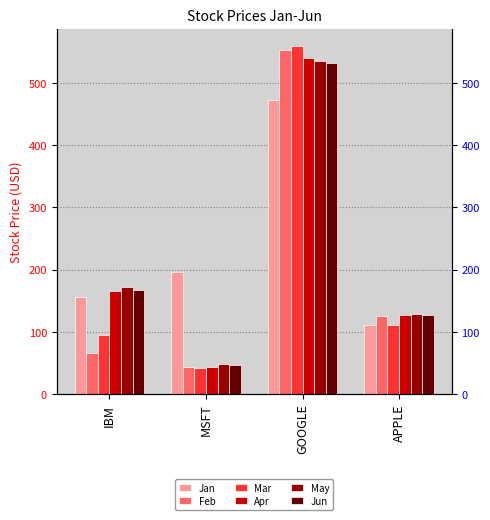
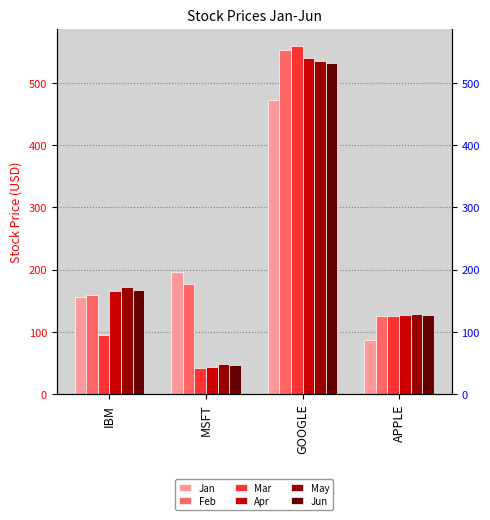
  {
    "Jan": {
      "IBM": 160,
      "MSFT": 200,
      "GOOGLE": 470,
-     "APPLE": 110
+     "APPLE": 90
    },
    "Feb": {
-     "IBM": 70,
-     "MSFT": 40,
+     "IBM": 160,
+     "MSFT": 180,
      "GOOGLE": 550,
      "APPLE": 130
    },
    "Mar": {
      "IBM": 90,
      "MSFT": 40,
      "GOOGLE": 560,
-     "APPLE": 110
+     "APPLE": 130
    }
  }
